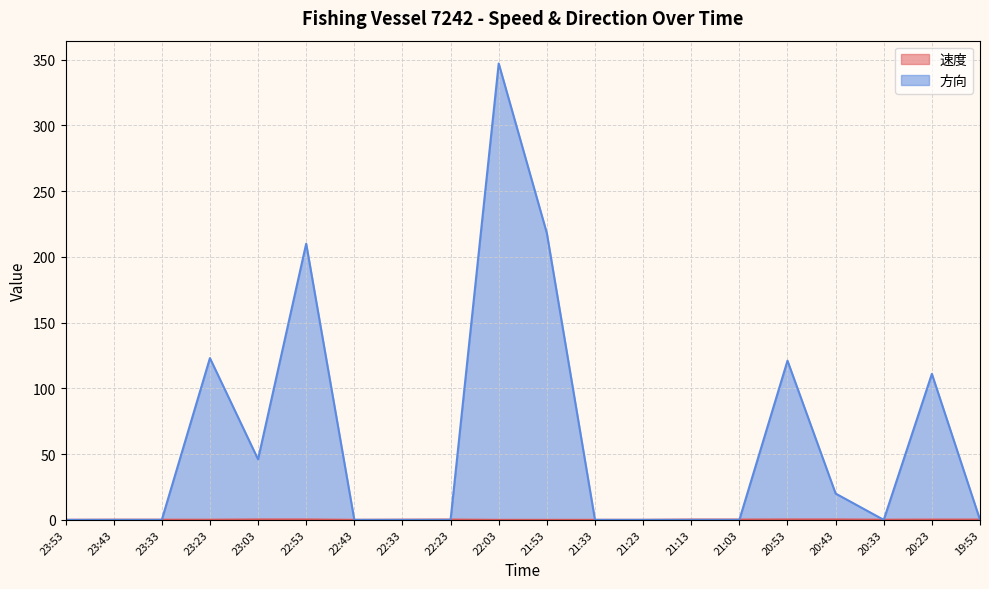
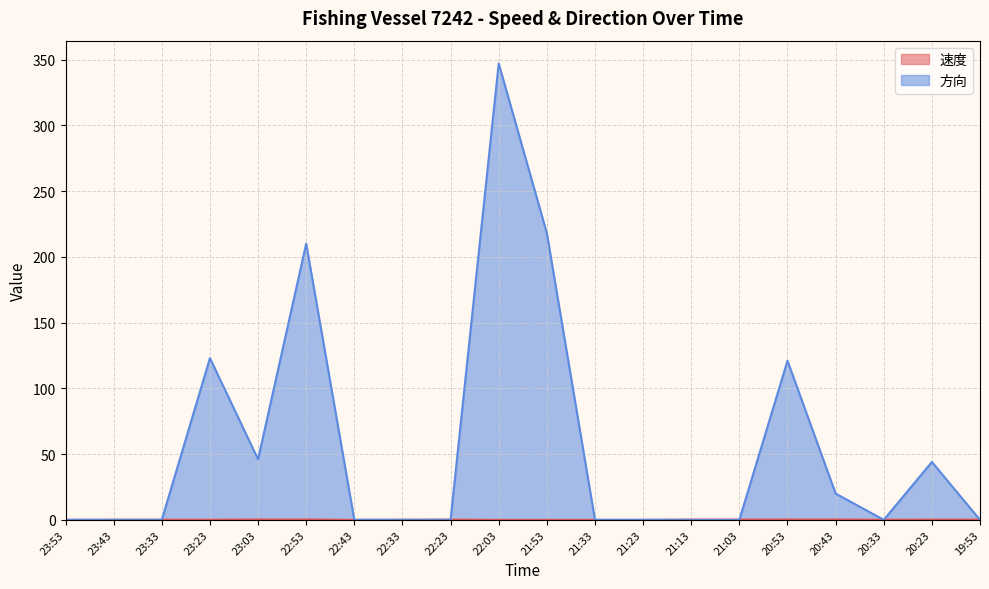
  {
    "速度": {
      "23:23": 0,
      "23:03": 0,
      "22:53": 0,
      "22:03": 0,
      "21:53": 0,
      "20:53": 0,
      "20:43": 0,
      "20:23": 0
    },
    "方向": {
      "23:23": 123,
      "23:03": 46,
      "22:53": 210,
      "22:03": 347,
      "21:53": 218,
      "20:53": 121,
      "20:43": 20,
-     "20:23": 111
+     "20:23": 44
    }
  }
